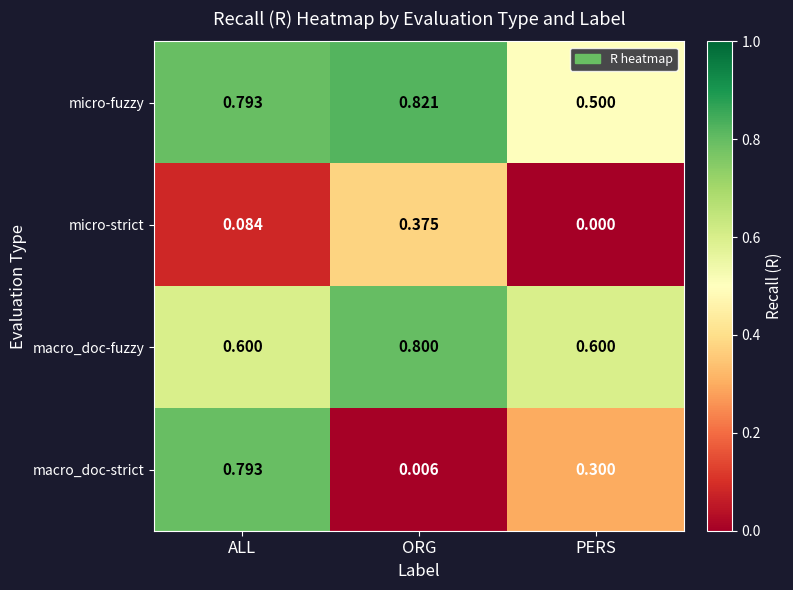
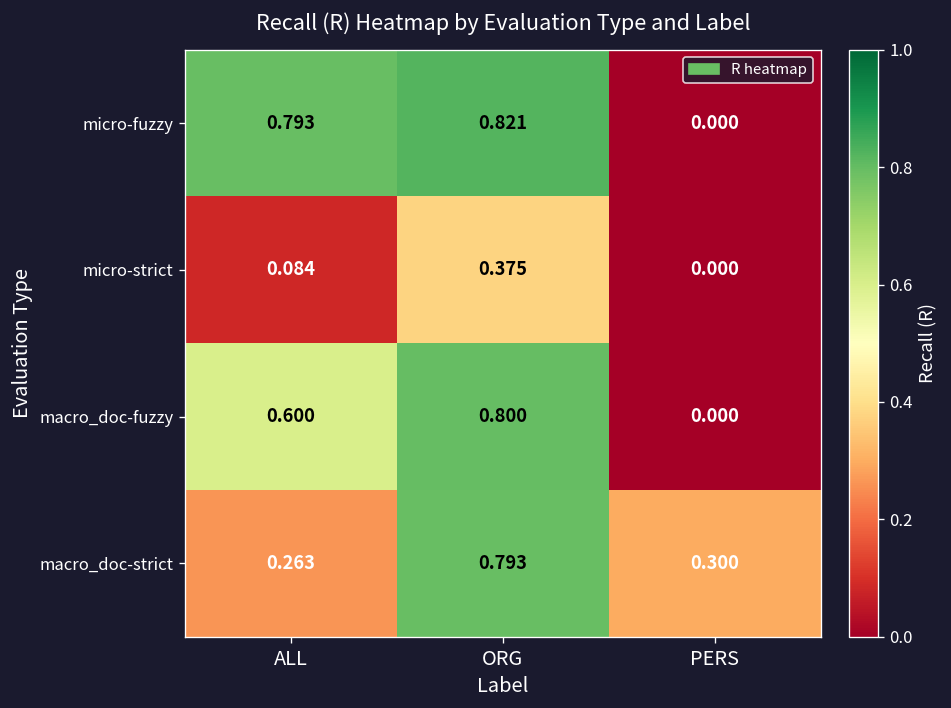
  {
    "micro-fuzzy": {
      "ALL": 0.793,
      "ORG": 0.821,
-     "PERS": 0.500
+     "PERS": 0.000
    },
    "micro-strict": {
      "ALL": 0.084,
      "ORG": 0.375,
      "PERS": 0.000
    },
    "macro_doc-fuzzy": {
      "ALL": 0.600,
      "ORG": 0.800,
-     "PERS": 0.600
+     "PERS": 0.000
    },
    "macro_doc-strict": {
-     "ALL": 0.793,
-     "ORG": 0.006,
+     "ALL": 0.263,
+     "ORG": 0.793,
      "PERS": 0.300
    }
  }
